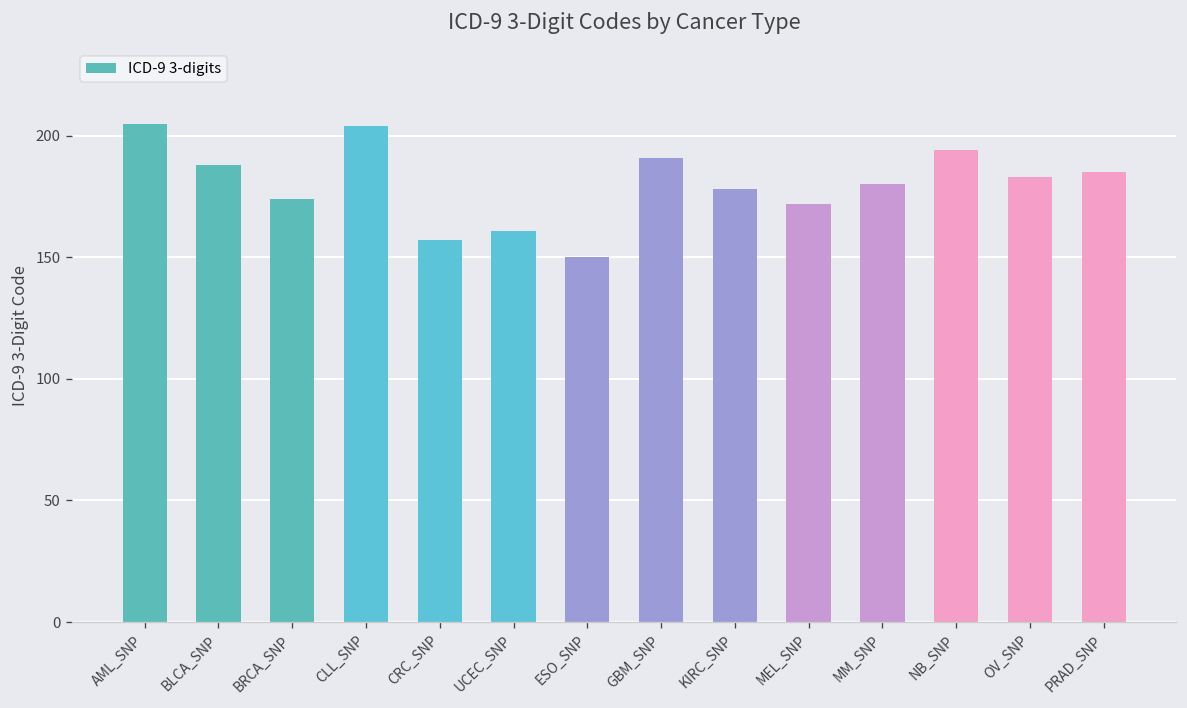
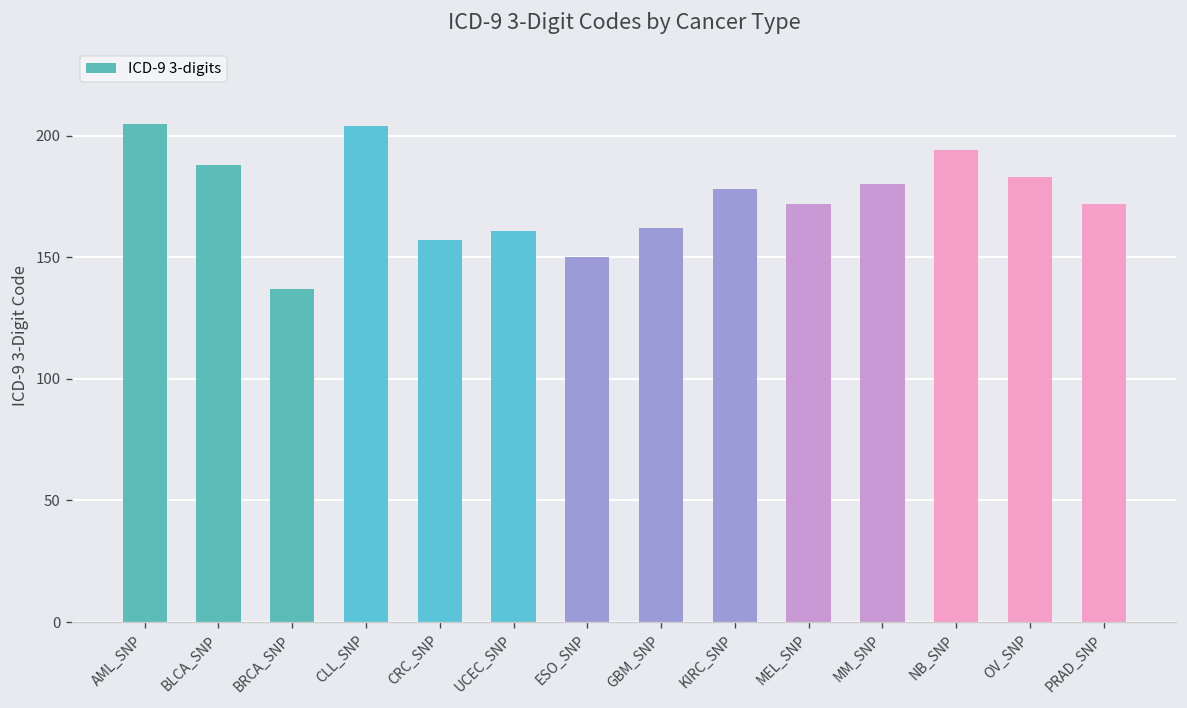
  {
    "AML_SNP": 205,
    "BLCA_SNP": 188,
-   "BRCA_SNP": 174,
+   "BRCA_SNP": 137,
    "CLL_SNP": 204,
    "CRC_SNP": 157,
    "UCEC_SNP": 161,
    "ESO_SNP": 150,
-   "GBM_SNP": 191,
+   "GBM_SNP": 162,
    "KIRC_SNP": 178,
    "MEL_SNP": 172,
    "MM_SNP": 180,
    "NB_SNP": 194,
    "OV_SNP": 183,
-   "PRAD_SNP": 185
+   "PRAD_SNP": 172
  }
